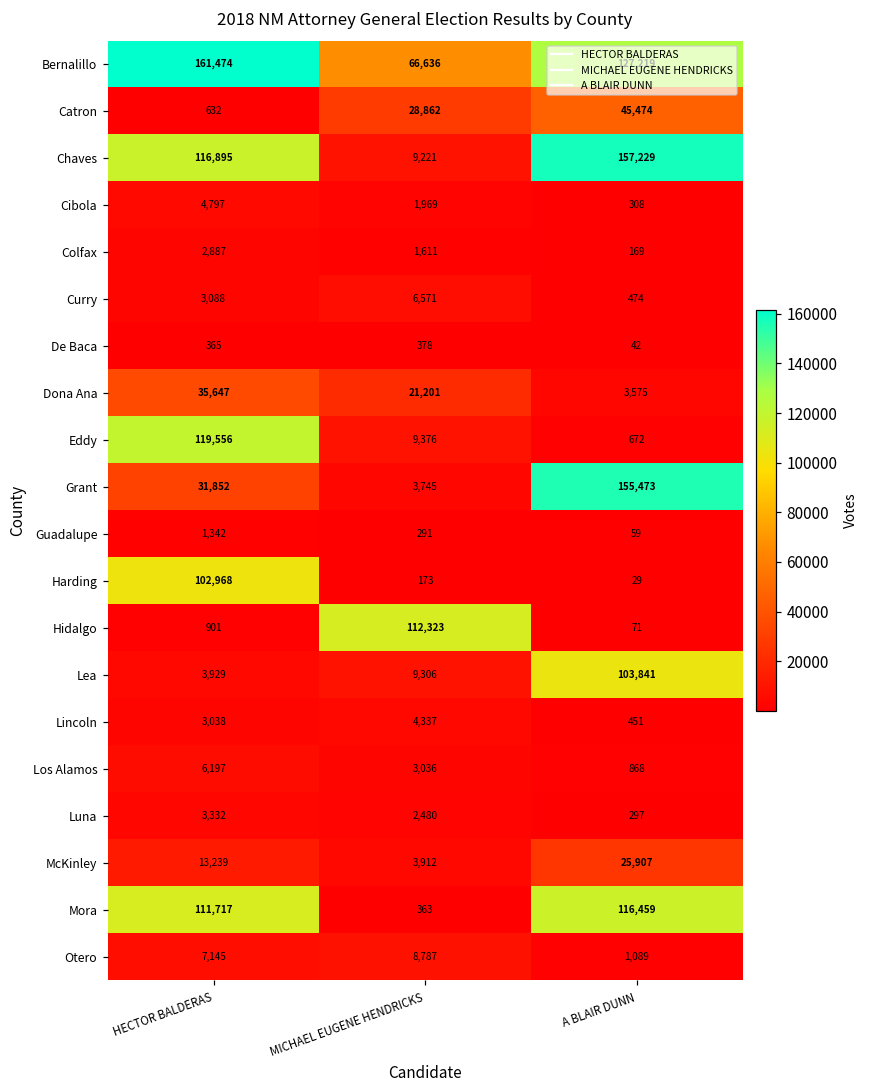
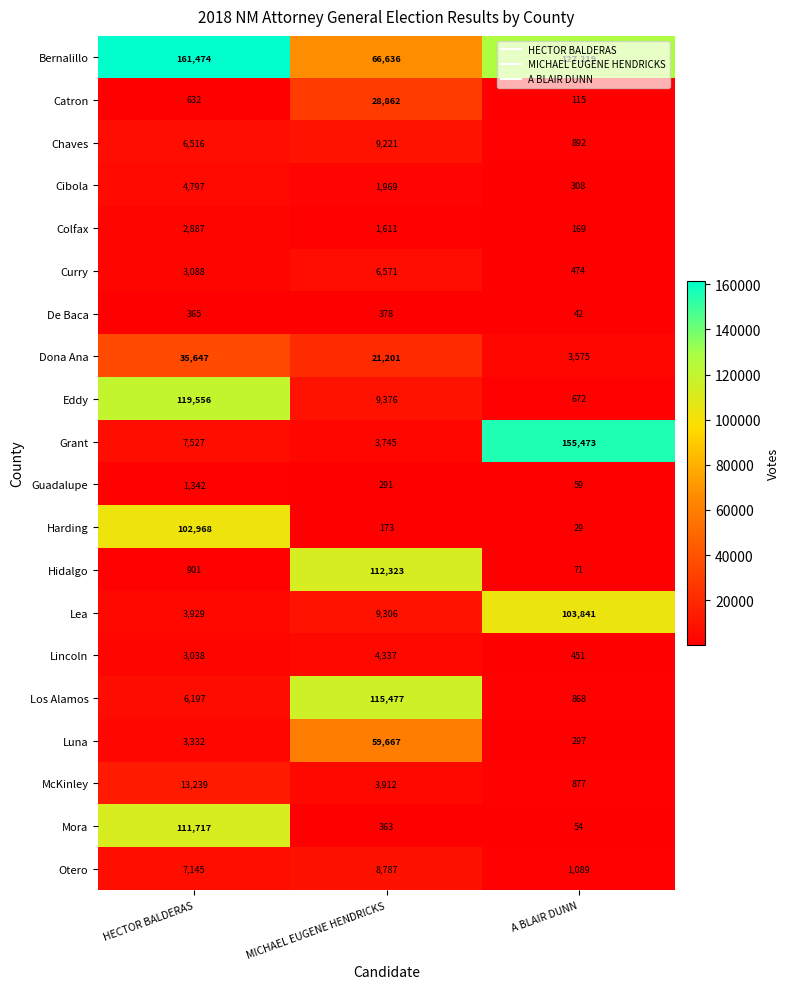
  {
    "Bernalillo": {
      "HECTOR BALDERAS": "161,474",
      "MICHAEL EUGENE HENDRICKS": "66,636"
    },
    "Catron": {
      "HECTOR BALDERAS": "632",
      "MICHAEL EUGENE HENDRICKS": "28,862",
-     "A BLAIR DUNN": "45,474"
+     "A BLAIR DUNN": "115"
    },
    "Chaves": {
-     "HECTOR BALDERAS": "116,895",
+     "HECTOR BALDERAS": "6,516",
      "MICHAEL EUGENE HENDRICKS": "9,221",
-     "A BLAIR DUNN": "157,229"
+     "A BLAIR DUNN": "892"
    },
    "Cibola": {
      "HECTOR BALDERAS": "4,797",
      "MICHAEL EUGENE HENDRICKS": "1,969",
      "A BLAIR DUNN": "308"
    },
    "Colfax": {
      "HECTOR BALDERAS": "2,887",
      "MICHAEL EUGENE HENDRICKS": "1,611",
      "A BLAIR DUNN": "169"
    },
    "Curry": {
      "HECTOR BALDERAS": "3,088",
      "MICHAEL EUGENE HENDRICKS": "6,571",
      "A BLAIR DUNN": "474"
    },
    "De Baca": {
      "HECTOR BALDERAS": "365",
      "MICHAEL EUGENE HENDRICKS": "378",
      "A BLAIR DUNN": "42"
    },
    "Dona Ana": {
      "HECTOR BALDERAS": "35,647",
      "MICHAEL EUGENE HENDRICKS": "21,201",
      "A BLAIR DUNN": "3,575"
    },
    "Eddy": {
      "HECTOR BALDERAS": "119,556",
      "MICHAEL EUGENE HENDRICKS": "9,376",
      "A BLAIR DUNN": "672"
    },
    "Grant": {
-     "HECTOR BALDERAS": "31,852",
+     "HECTOR BALDERAS": "7,527",
      "MICHAEL EUGENE HENDRICKS": "3,745",
      "A BLAIR DUNN": "155,473"
    },
    "Guadalupe": {
      "HECTOR BALDERAS": "1,342",
      "MICHAEL EUGENE HENDRICKS": "291",
      "A BLAIR DUNN": "59"
    },
    "Harding": {
      "HECTOR BALDERAS": "102,968",
      "MICHAEL EUGENE HENDRICKS": "173",
      "A BLAIR DUNN": "29"
    },
    "Hidalgo": {
      "HECTOR BALDERAS": "901",
      "MICHAEL EUGENE HENDRICKS": "112,323",
      "A BLAIR DUNN": "71"
    },
    "Lea": {
      "HECTOR BALDERAS": "3,929",
      "MICHAEL EUGENE HENDRICKS": "9,306",
      "A BLAIR DUNN": "103,841"
    },
    "Lincoln": {
      "HECTOR BALDERAS": "3,038",
      "MICHAEL EUGENE HENDRICKS": "4,337",
      "A BLAIR DUNN": "451"
    },
    "Los Alamos": {
      "HECTOR BALDERAS": "6,197",
-     "MICHAEL EUGENE HENDRICKS": "3,036",
+     "MICHAEL EUGENE HENDRICKS": "115,477",
      "A BLAIR DUNN": "868"
    },
    "Luna": {
      "HECTOR BALDERAS": "3,332",
-     "MICHAEL EUGENE HENDRICKS": "2,480",
+     "MICHAEL EUGENE HENDRICKS": "59,667",
      "A BLAIR DUNN": "297"
    },
    "McKinley": {
      "HECTOR BALDERAS": "13,239",
      "MICHAEL EUGENE HENDRICKS": "3,912",
-     "A BLAIR DUNN": "25,907"
+     "A BLAIR DUNN": "877"
    },
    "Mora": {
      "HECTOR BALDERAS": "111,717",
      "MICHAEL EUGENE HENDRICKS": "363",
-     "A BLAIR DUNN": "116,459"
+     "A BLAIR DUNN": "54"
    },
    "Otero": {
      "HECTOR BALDERAS": "7,145",
      "MICHAEL EUGENE HENDRICKS": "8,787",
      "A BLAIR DUNN": "1,089"
    }
  }
